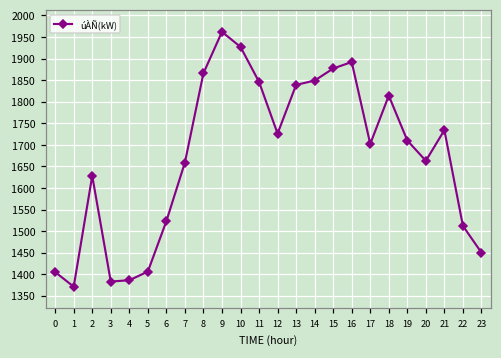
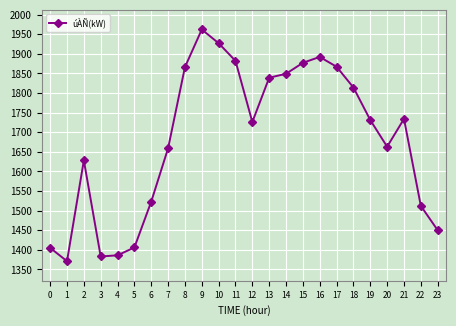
  {
    "0": 1410,
    "1": 1370,
    "2": 1630,
    "3": 1380,
    "4": 1390,
    "5": 1410,
    "6": 1520,
    "7": 1660,
    "8": 1870,
    "9": 1960,
    "10": 1930,
-   "11": 1850,
+   "11": 1880,
    "12": 1730,
    "13": 1840,
    "14": 1850,
    "15": 1880,
    "16": 1890,
-   "17": 1700,
+   "17": 1870,
    "18": 1810,
-   "19": 1710,
+   "19": 1730,
    "20": 1660,
    "21": 1730,
    "22": 1510,
    "23": 1450
  }
